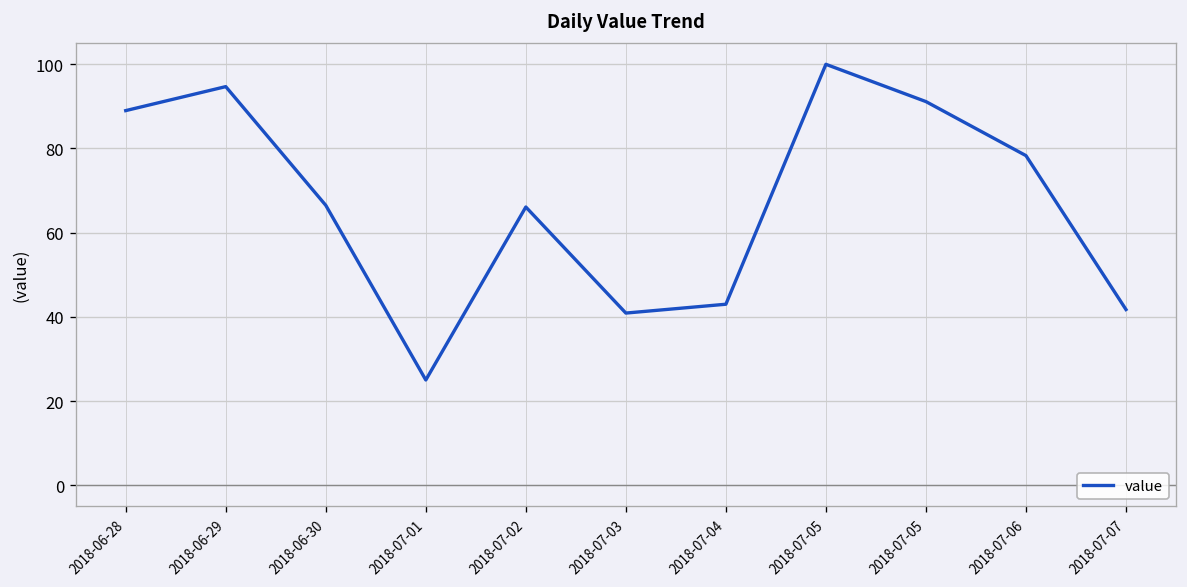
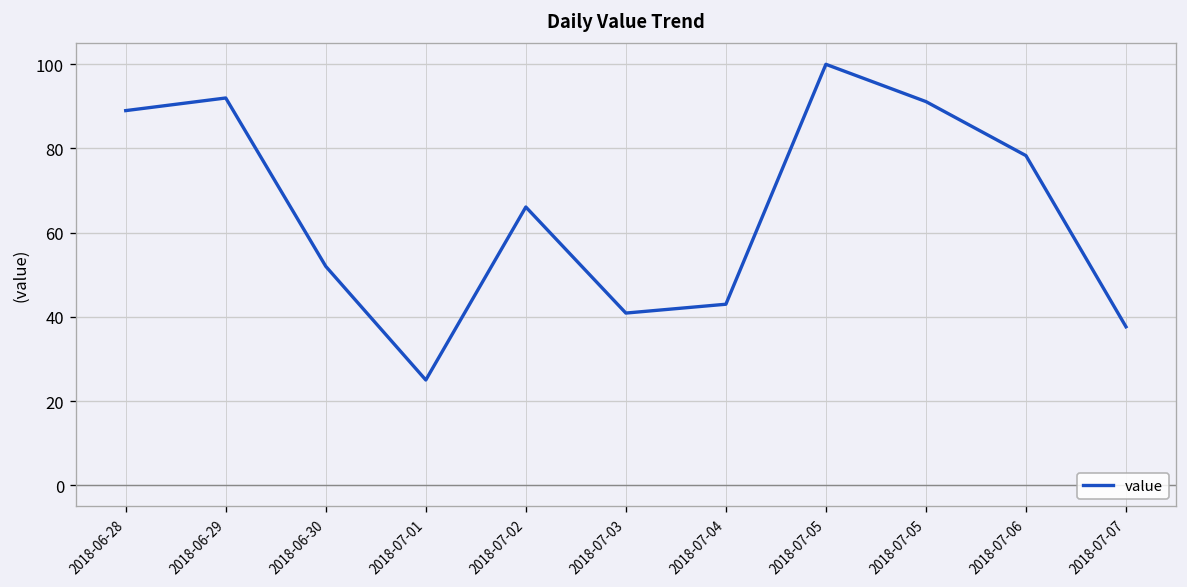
  {
    "2018-06-28": 89,
-   "2018-06-29": 95,
-   "2018-06-30": 67,
+   "2018-06-29": 92,
+   "2018-06-30": 52,
    "2018-07-01": 25,
    "2018-07-02": 66,
    "2018-07-03": 41,
    "2018-07-04": 43,
    "2018-07-06": 78,
-   "2018-07-07": 42
+   "2018-07-07": 38
  }
